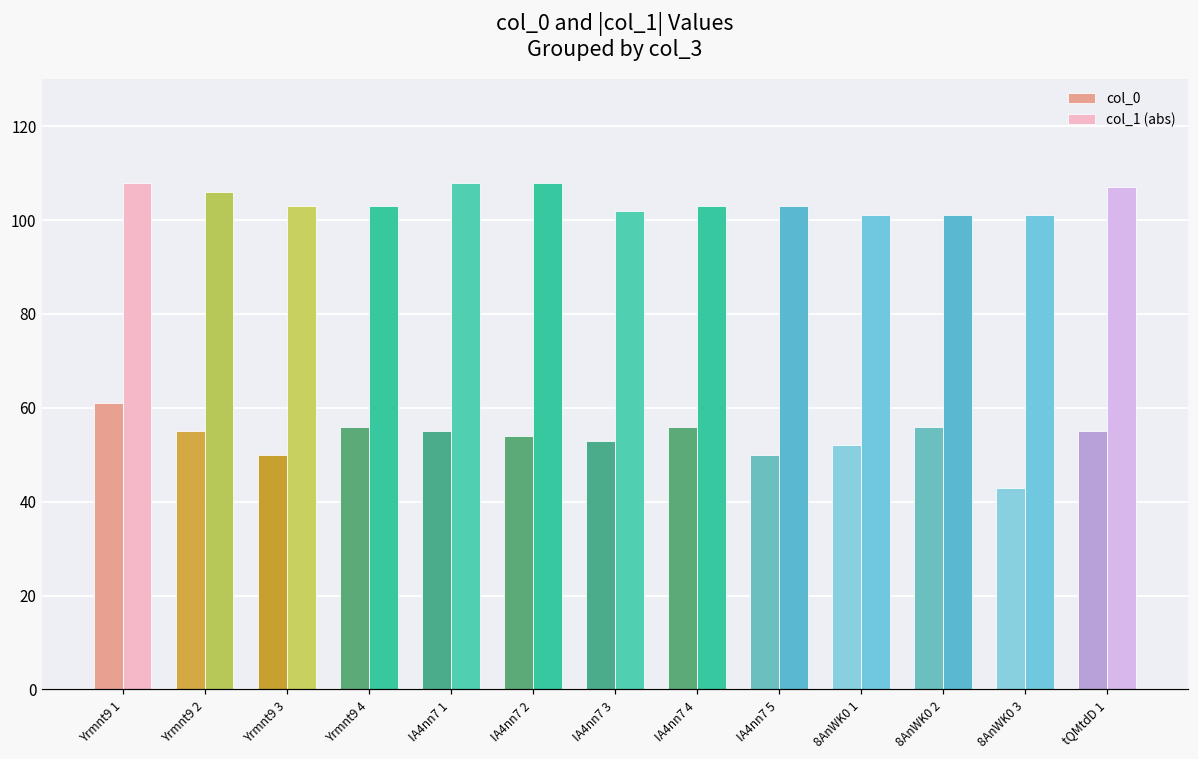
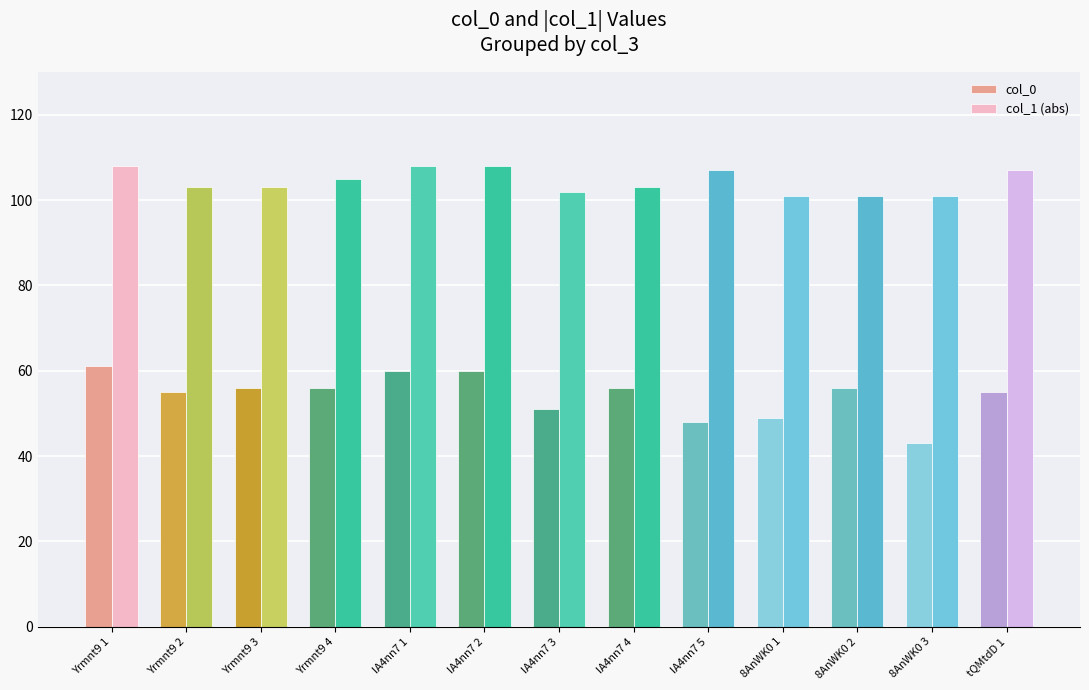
  {
    "col_0": {
      "Yrmnt9 1": 61,
      "Yrmnt9 2": 55,
-     "Yrmnt9 3": 50,
+     "Yrmnt9 3": 56,
      "Yrmnt9 4": 56,
-     "IA4nn7 1": 55,
-     "IA4nn7 2": 54,
-     "IA4nn7 3": 53,
+     "IA4nn7 1": 60,
+     "IA4nn7 2": 60,
+     "IA4nn7 3": 51,
      "IA4nn7 4": 56,
-     "IA4nn7 5": 50,
-     "8AnWK0 1": 52,
+     "IA4nn7 5": 48,
+     "8AnWK0 1": 49,
      "8AnWK0 2": 56,
      "8AnWK0 3": 43,
      "tQMtdD 1": 55
    },
    "col_1 (abs)": {
      "Yrmnt9 1": 108,
-     "Yrmnt9 2": 106,
+     "Yrmnt9 2": 103,
      "Yrmnt9 3": 103,
-     "Yrmnt9 4": 103,
+     "Yrmnt9 4": 105,
      "IA4nn7 1": 108,
      "IA4nn7 2": 108,
      "IA4nn7 3": 102,
      "IA4nn7 4": 103,
-     "IA4nn7 5": 103,
+     "IA4nn7 5": 107,
      "8AnWK0 1": 101,
      "8AnWK0 2": 101,
      "8AnWK0 3": 101,
      "tQMtdD 1": 107
    }
  }
